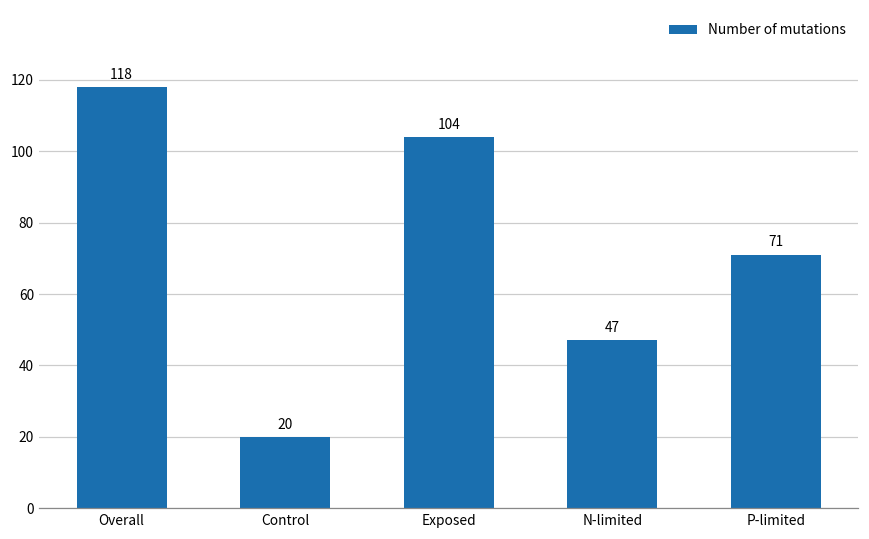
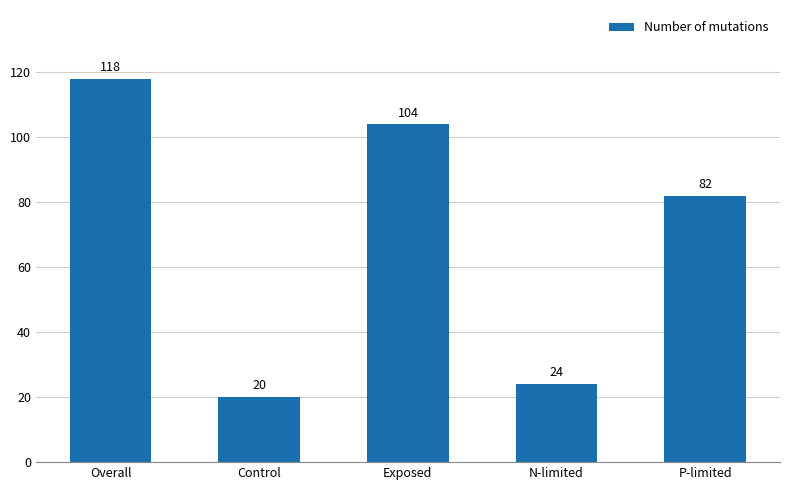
  {
    "Overall": 118,
    "Control": 20,
    "Exposed": 104,
-   "N-limited": 47,
-   "P-limited": 71
+   "N-limited": 24,
+   "P-limited": 82
  }
